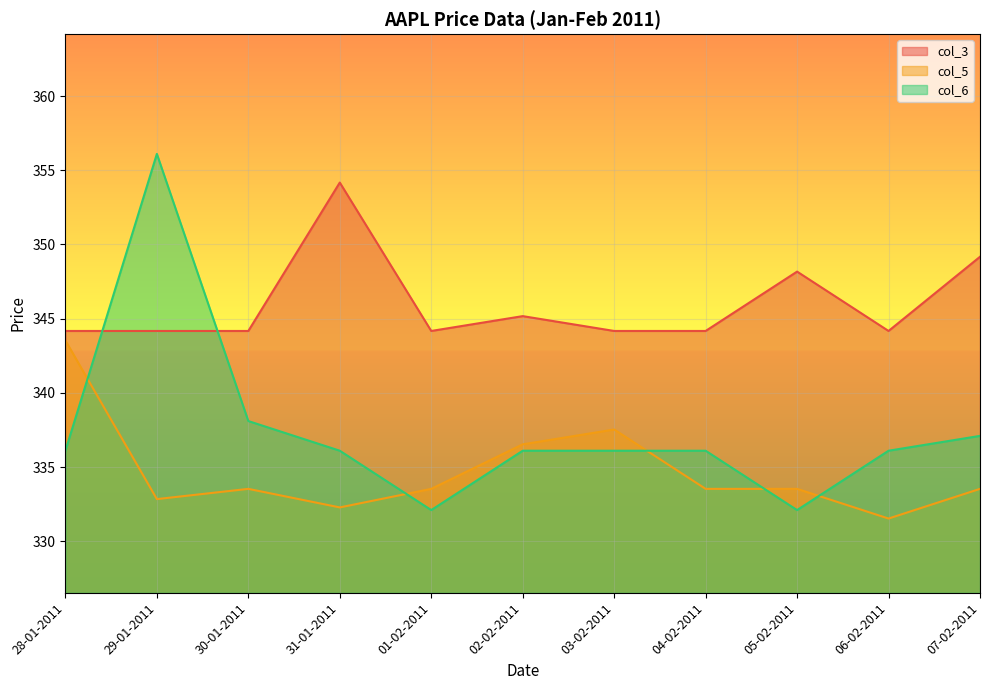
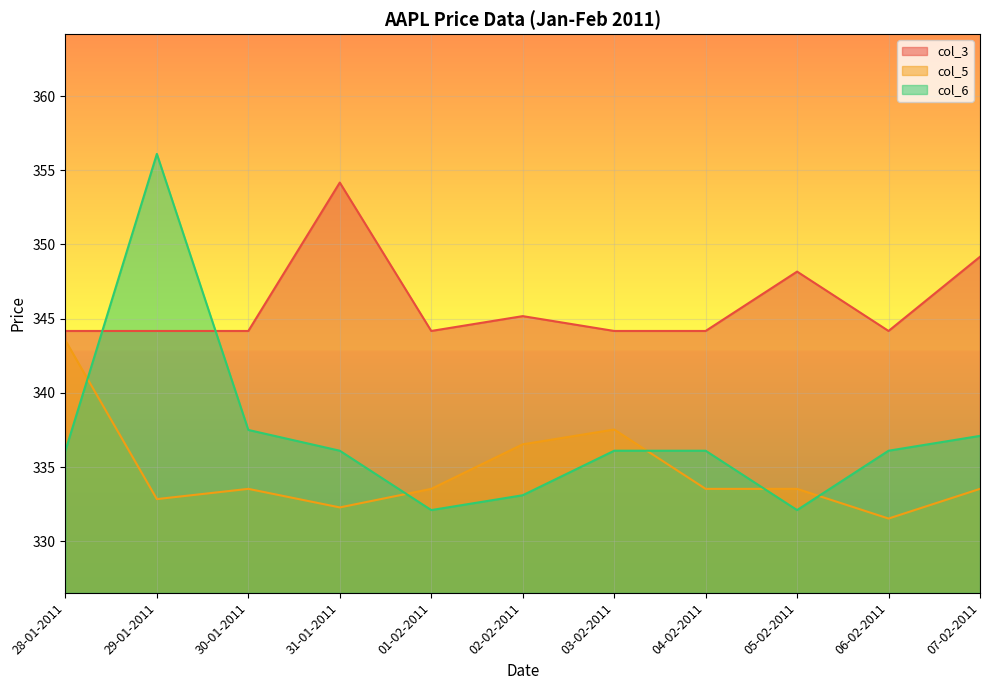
  {
    "col_3": {
      "28-01-2011": 344.2,
      "29-01-2011": 344.2,
      "30-01-2011": 344.2,
      "31-01-2011": 354.2,
      "01-02-2011": 344.2,
      "02-02-2011": 345.2,
      "03-02-2011": 344.2,
      "04-02-2011": 344.2,
      "05-02-2011": 348.2,
      "06-02-2011": 344.2,
      "07-02-2011": 349.2
    },
    "col_5": {
      "28-01-2011": 343.5,
      "29-01-2011": 332.8,
      "30-01-2011": 333.5,
      "31-01-2011": 332.3,
      "01-02-2011": 333.5,
      "02-02-2011": 336.5,
      "03-02-2011": 337.5,
      "04-02-2011": 333.5,
      "05-02-2011": 333.5,
      "06-02-2011": 331.5,
      "07-02-2011": 333.5
    },
    "col_6": {
      "28-01-2011": 336.1,
      "29-01-2011": 356.1,
-     "30-01-2011": 338.1,
+     "30-01-2011": 337.5,
      "31-01-2011": 336.1,
      "01-02-2011": 332.1,
-     "02-02-2011": 336.1,
+     "02-02-2011": 333.1,
      "03-02-2011": 336.1,
      "04-02-2011": 336.1,
      "05-02-2011": 332.1,
      "06-02-2011": 336.1,
      "07-02-2011": 337.1
    }
  }
